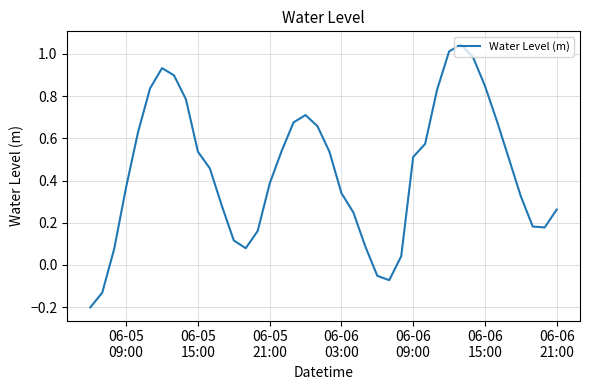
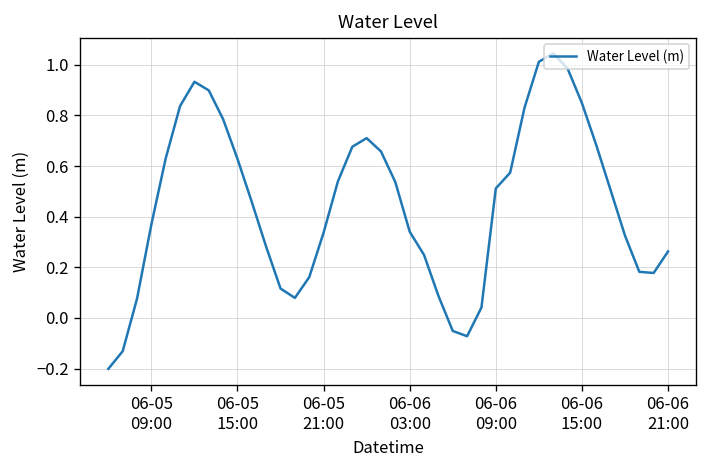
  {
    "06-05 09:00": 0.37,
-   "06-05 15:00": 0.54,
-   "06-05 21:00": 0.39,
+   "06-05 15:00": 0.63,
+   "06-05 21:00": 0.34,
    "06-06 03:00": 0.34,
    "06-06 09:00": 0.51,
    "06-06 15:00": 0.85,
    "06-06 21:00": 0.26
  }
